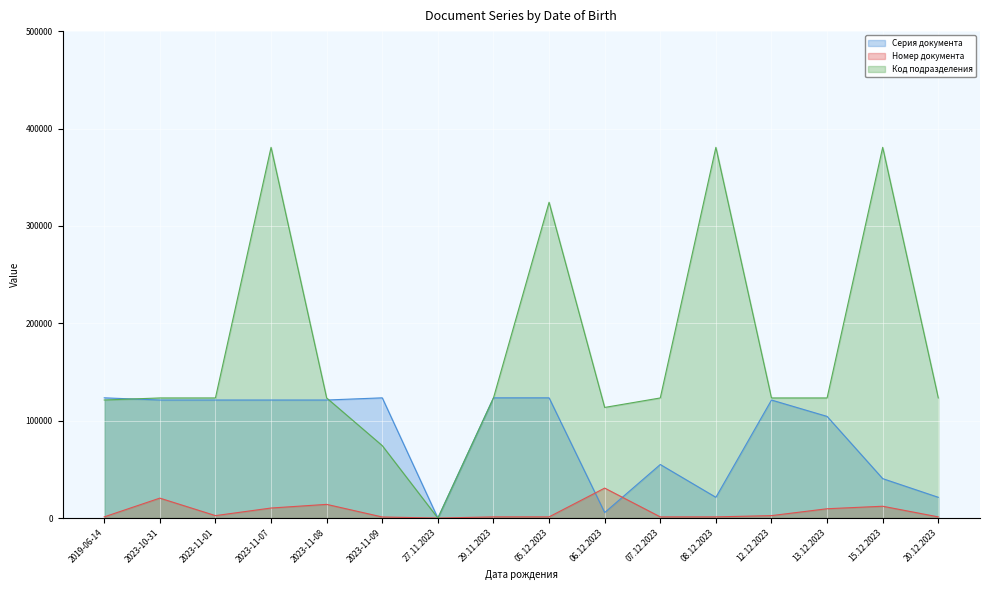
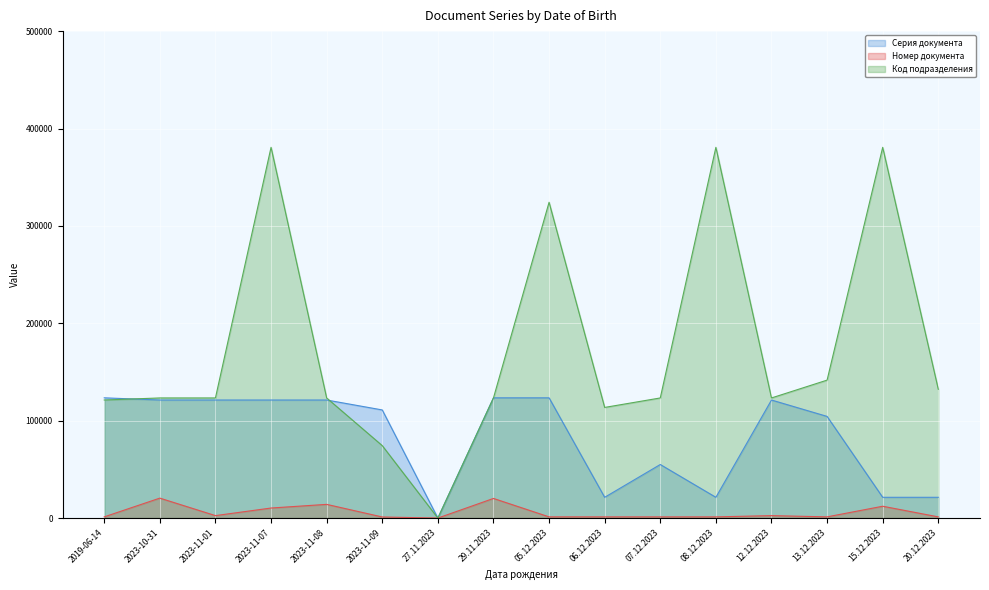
  {
    "Серия документа": {
      "2023-11-07": 120000,
-     "2023-11-09": 120000,
+     "2023-11-09": 110000,
      "05.12.2023": 120000,
-     "06.12.2023": 10000,
+     "06.12.2023": 20000,
      "07.12.2023": 50000,
      "08.12.2023": 20000,
      "13.12.2023": 100000,
-     "15.12.2023": 40000,
+     "15.12.2023": 20000,
      "20.12.2023": 20000
    },
    "Номер документа": {
      "2019-06-14": 0,
      "2023-10-31": 20000,
      "2023-11-01": 0,
      "2023-11-07": 10000,
      "2023-11-08": 10000,
      "2023-11-09": 0,
-     "29.11.2023": 0,
+     "29.11.2023": 20000,
      "05.12.2023": 0,
-     "06.12.2023": 30000,
+     "06.12.2023": 0,
      "07.12.2023": 0,
      "08.12.2023": 0,
      "12.12.2023": 0,
-     "13.12.2023": 10000,
+     "13.12.2023": 0,
      "15.12.2023": 10000,
      "20.12.2023": 0
    },
    "Код подразделения": {
      "2023-11-07": 380000,
      "2023-11-09": 70000,
      "05.12.2023": 320000,
      "06.12.2023": 110000,
      "07.12.2023": 120000,
      "08.12.2023": 380000,
-     "13.12.2023": 120000,
+     "13.12.2023": 140000,
      "15.12.2023": 380000,
-     "20.12.2023": 120000
+     "20.12.2023": 130000
    }
  }
